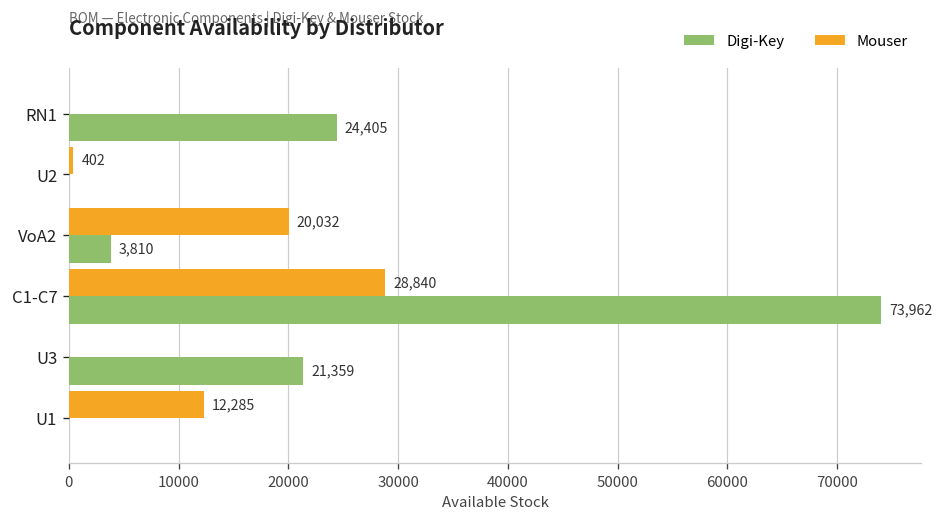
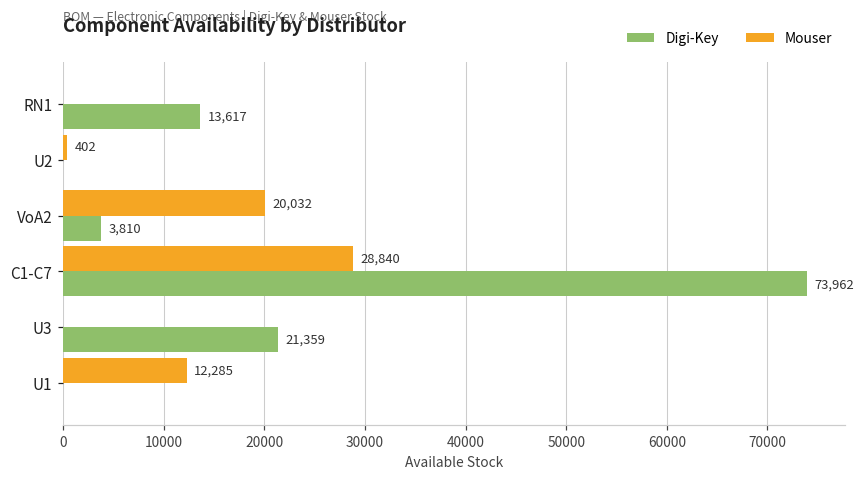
  {
    "Digi-Key": {
-     "RN1": "24,405",
+     "RN1": "13,617",
      "VoA2": "3,810",
      "C1-C7": "73,962",
      "U3": "21,359"
    },
    "Mouser": {
      "U2": "402",
      "VoA2": "20,032",
      "C1-C7": "28,840",
      "U1": "12,285"
    }
  }
